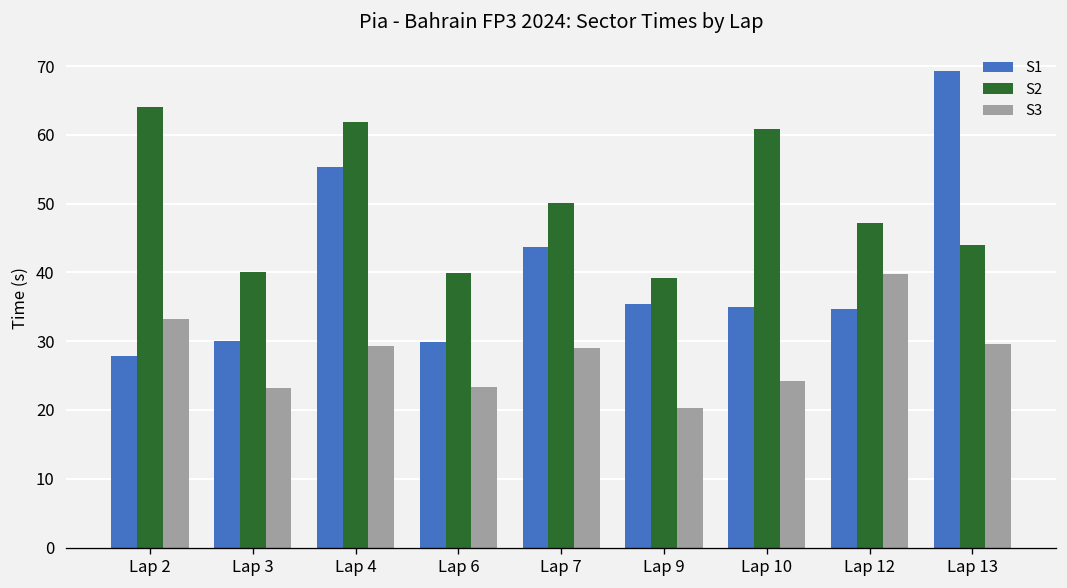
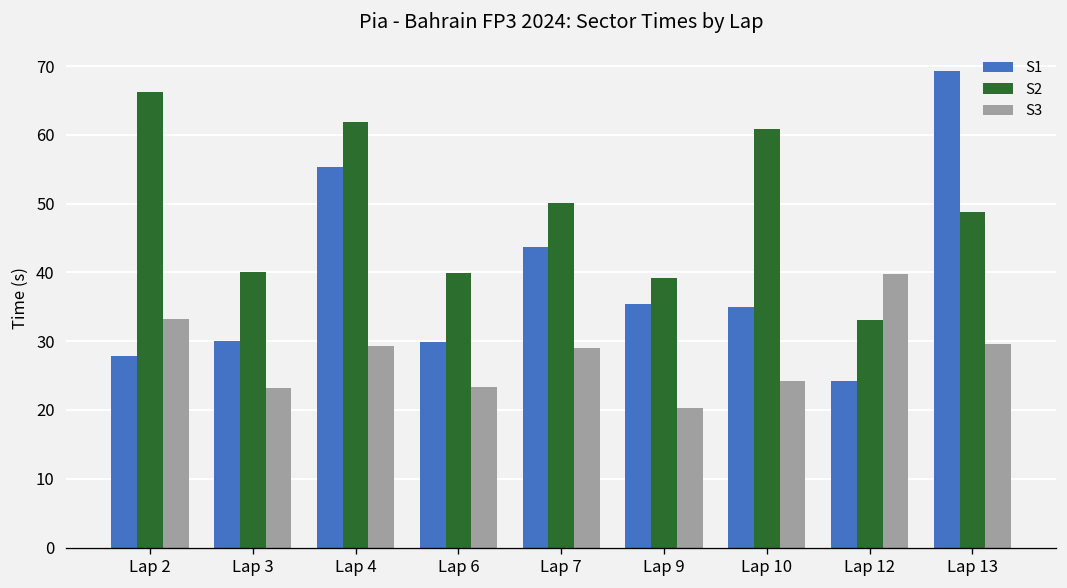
  {
    "S1": {
      "Lap 2": 28,
      "Lap 3": 30,
      "Lap 4": 55,
      "Lap 6": 30,
      "Lap 7": 44,
      "Lap 9": 35,
      "Lap 10": 35,
-     "Lap 12": 35,
+     "Lap 12": 24,
      "Lap 13": 69
    },
    "S2": {
-     "Lap 2": 64,
+     "Lap 2": 66,
      "Lap 3": 40,
      "Lap 4": 62,
      "Lap 6": 40,
      "Lap 7": 50,
      "Lap 9": 39,
      "Lap 10": 61,
-     "Lap 12": 47,
-     "Lap 13": 44
+     "Lap 12": 33,
+     "Lap 13": 49
    },
    "S3": {
      "Lap 2": 33,
      "Lap 3": 23,
      "Lap 4": 29,
      "Lap 6": 23,
      "Lap 7": 29,
      "Lap 9": 20,
      "Lap 10": 24,
      "Lap 12": 40,
      "Lap 13": 30
    }
  }
